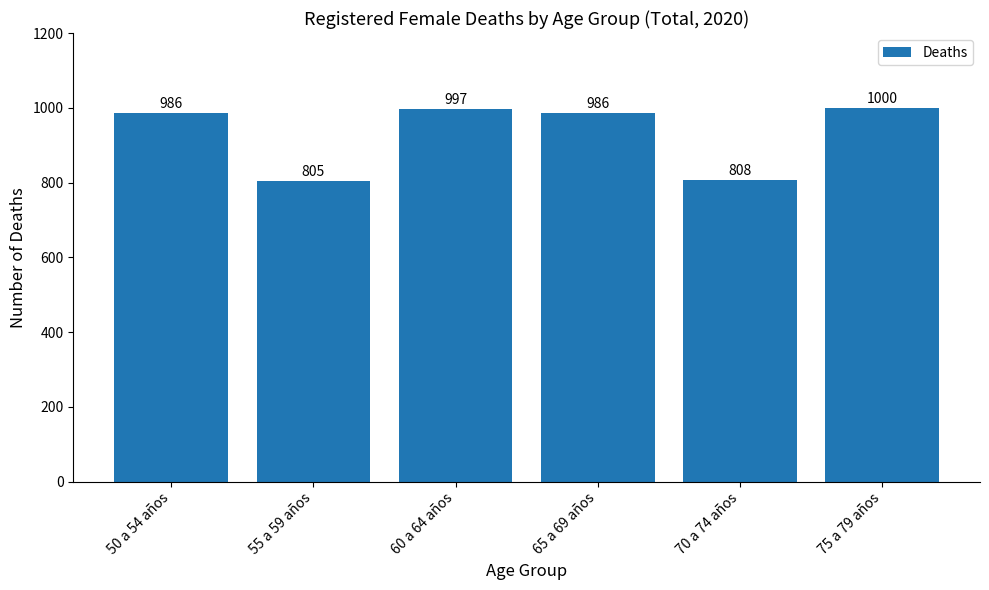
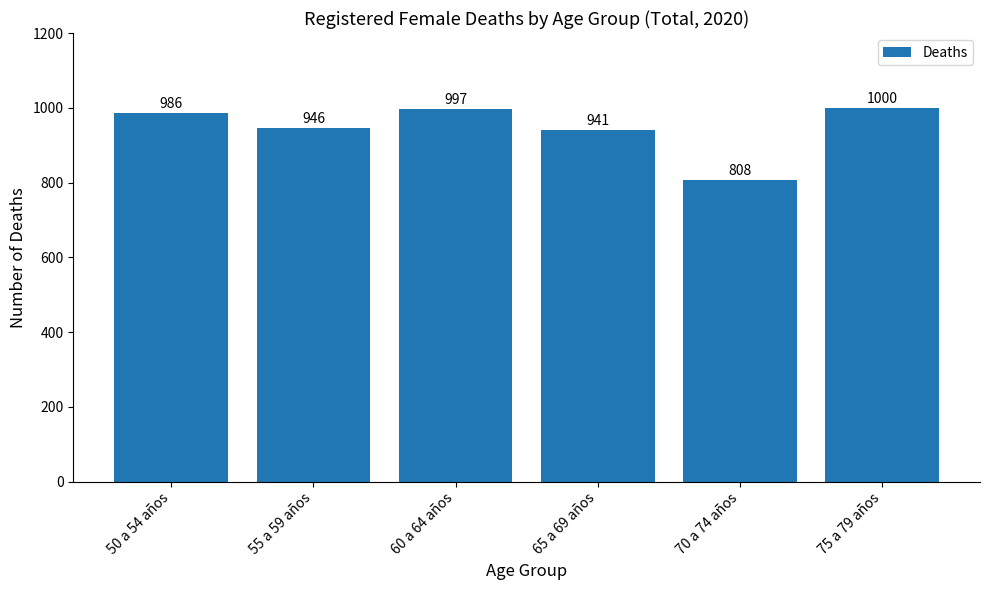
  {
    "50 a 54 años": 986,
-   "55 a 59 años": 805,
+   "55 a 59 años": 946,
    "60 a 64 años": 997,
-   "65 a 69 años": 986,
+   "65 a 69 años": 941,
    "70 a 74 años": 808,
    "75 a 79 años": 1000
  }
